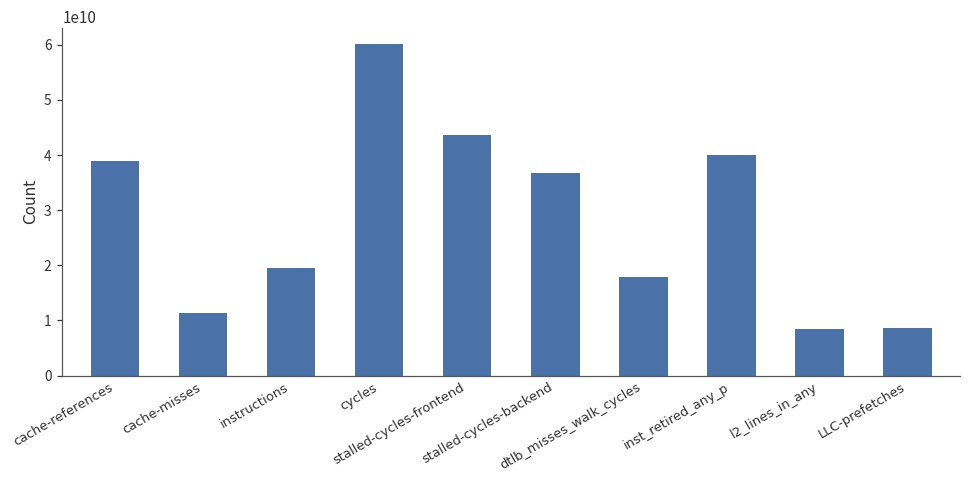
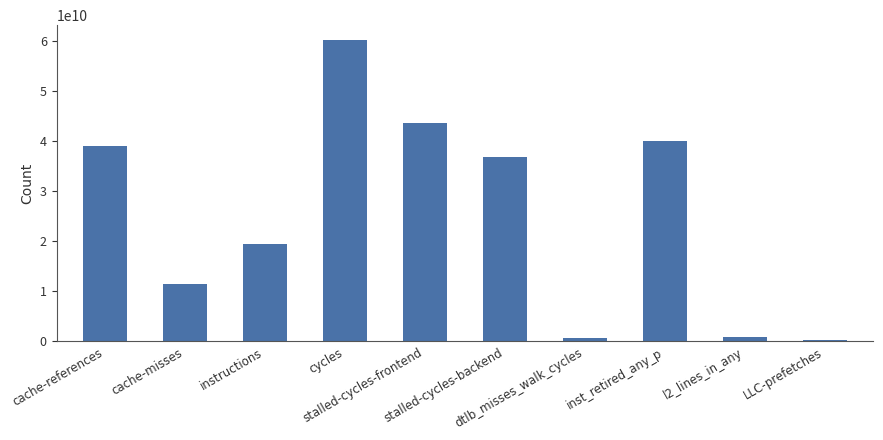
  {
    "cache-references": 39000000000,
    "cache-misses": 11000000000,
    "instructions": 20000000000,
    "cycles": 60000000000,
    "stalled-cycles-frontend": 44000000000,
    "stalled-cycles-backend": 37000000000,
-   "dtlb_misses_walk_cycles": 18000000000,
+   "dtlb_misses_walk_cycles": 1000000000,
    "inst_retired_any_p": 40000000000,
-   "l2_lines_in_any": 8000000000,
-   "LLC-prefetches": 9000000000
+   "l2_lines_in_any": 1000000000,
+   "LLC-prefetches": 0
  }
